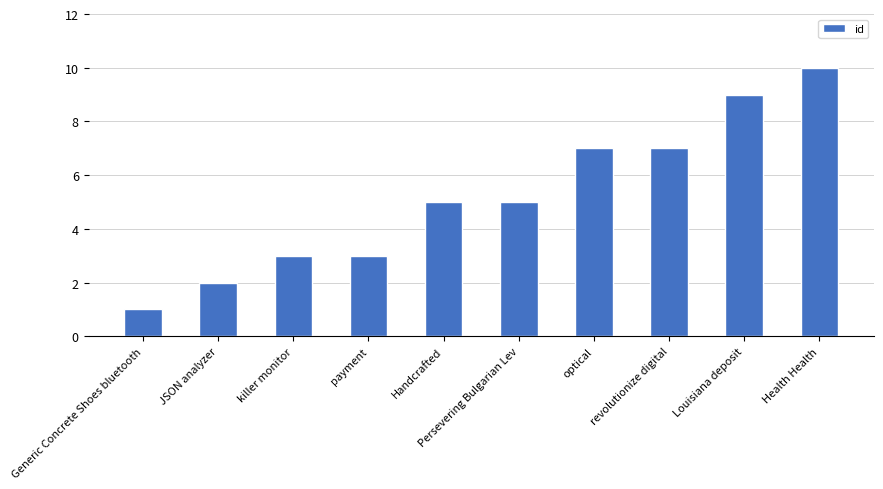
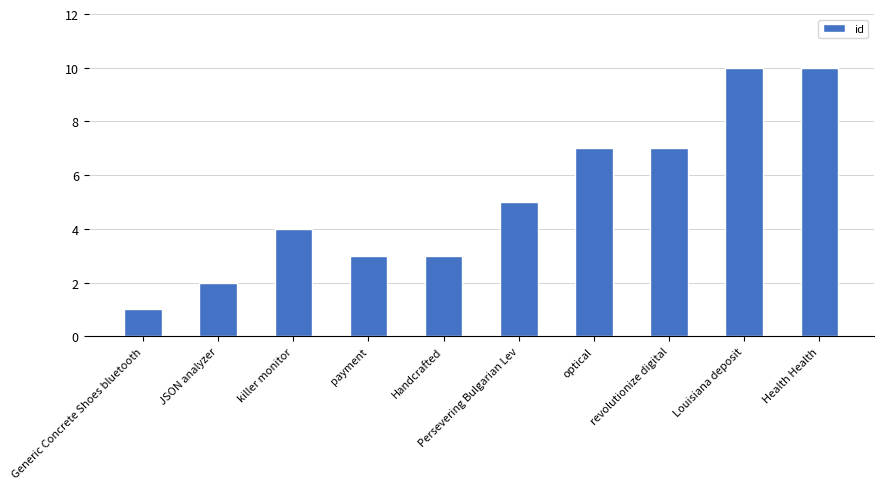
  {
    "Generic Concrete Shoes bluetooth": 1,
    "JSON analyzer": 2,
-   "killer monitor": 3,
+   "killer monitor": 4,
    "payment": 3,
-   "Handcrafted": 5,
+   "Handcrafted": 3,
    "Persevering Bulgarian Lev": 5,
    "optical": 7,
    "revolutionize digital": 7,
-   "Louisiana deposit": 9,
+   "Louisiana deposit": 10,
    "Health Health": 10
  }
